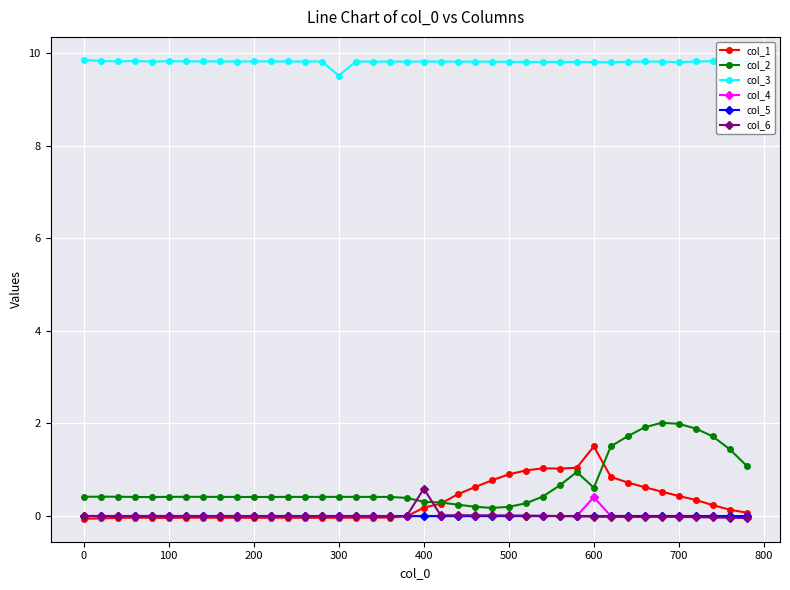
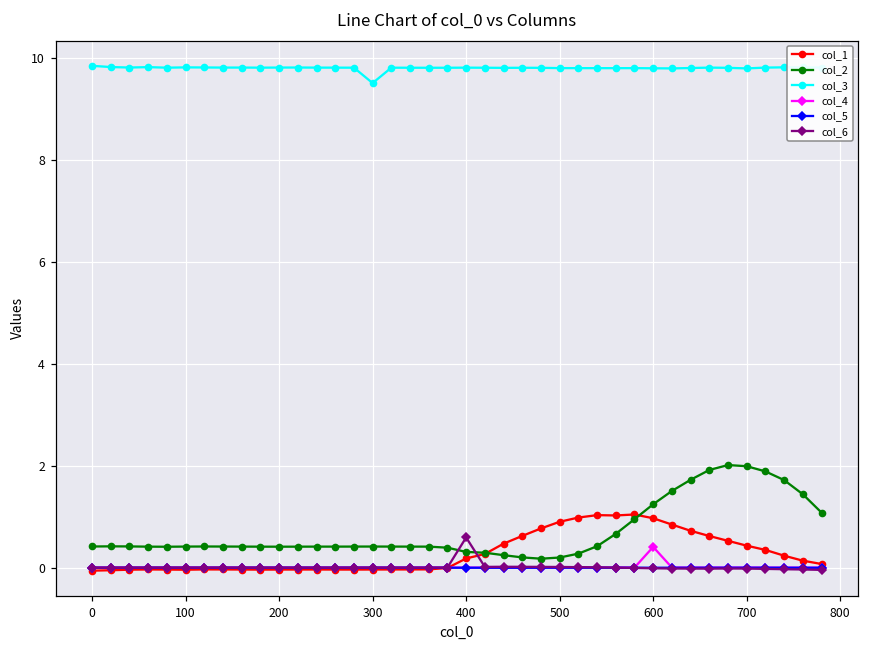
  {
    "col_1": {
      "0": -0.1,
      "400": 0.2,
      "500": 0.9,
-     "600": 1.5,
+     "600": 1.0,
      "700": 0.4
    },
    "col_2": {
      "0": 0.4,
      "100": 0.4,
      "200": 0.4,
      "300": 0.4,
      "400": 0.3,
      "500": 0.2,
-     "600": 0.6,
+     "600": 1.2,
      "700": 2.0
    },
    "col_3": {
      "0": 9.8,
      "100": 9.8,
      "200": 9.8,
      "300": 9.5,
      "400": 9.8,
      "500": 9.8,
      "600": 9.8,
      "700": 9.8
    },
    "col_4": {
      "600": 0.4
    },
    "col_6": {
      "400": 0.6
    }
  }
